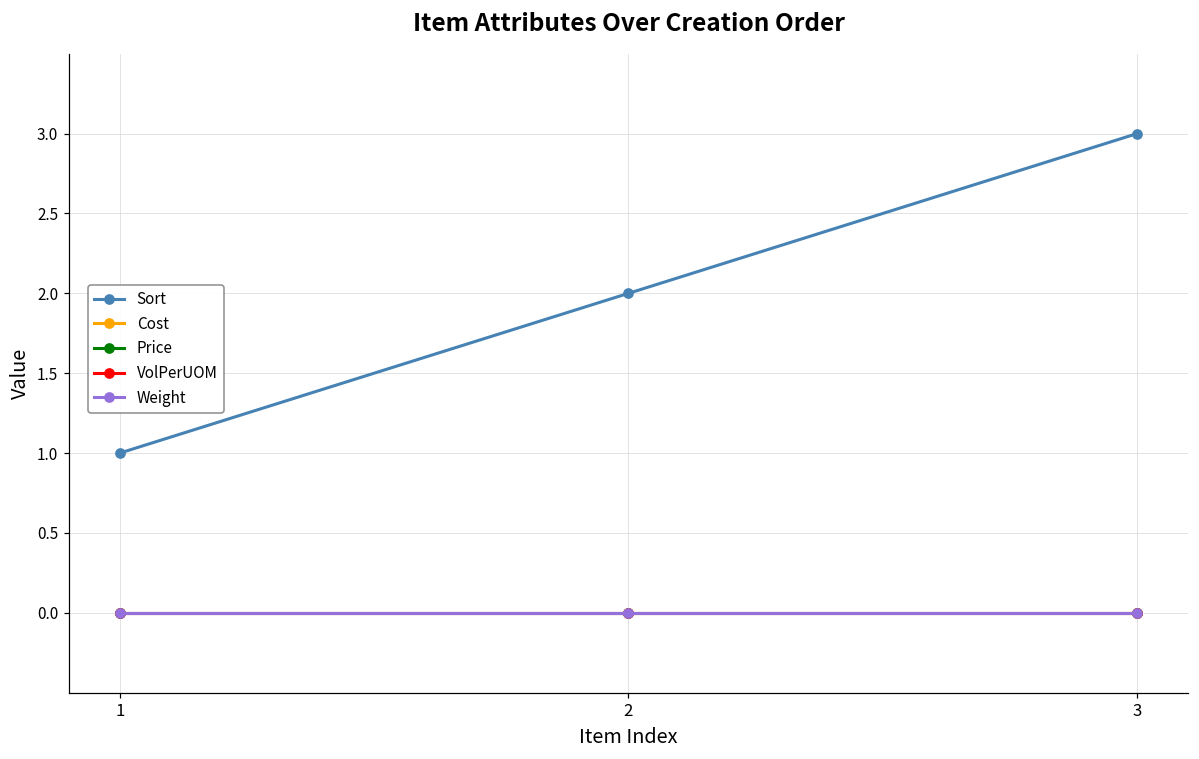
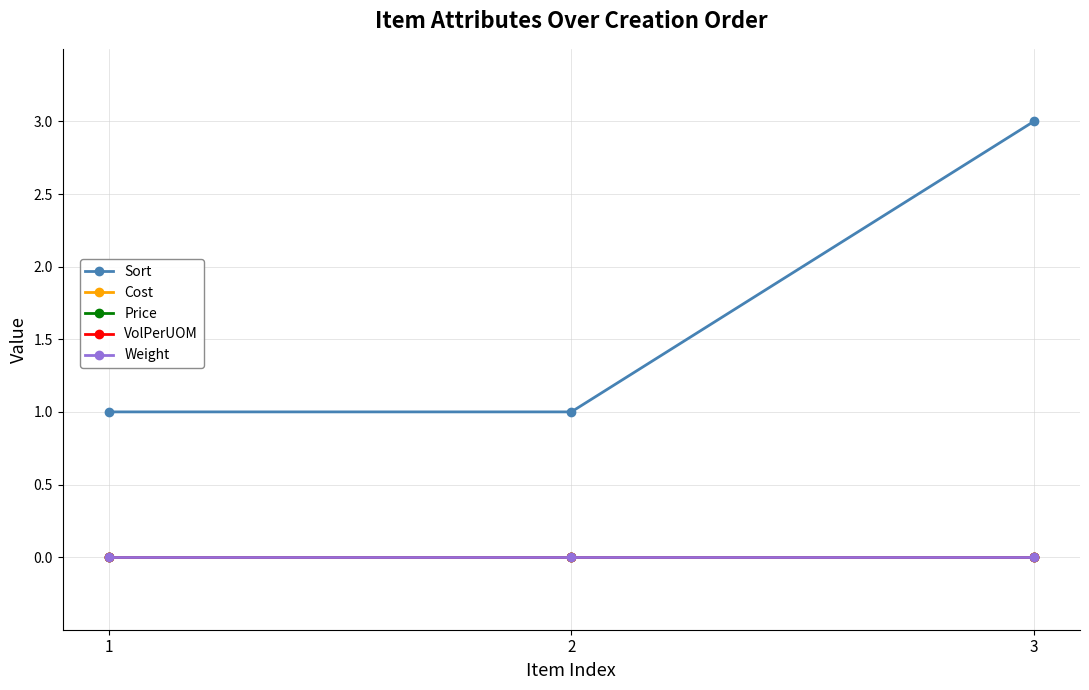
  {
    "Sort": {
      "1": 1,
-     "2": 2,
+     "2": 1,
      "3": 3
    },
    "Weight": {
      "1": 0,
      "2": 0,
      "3": 0
    }
  }
